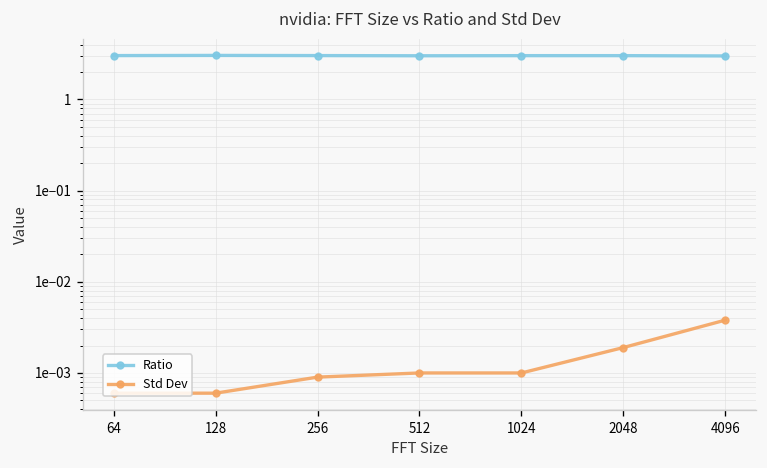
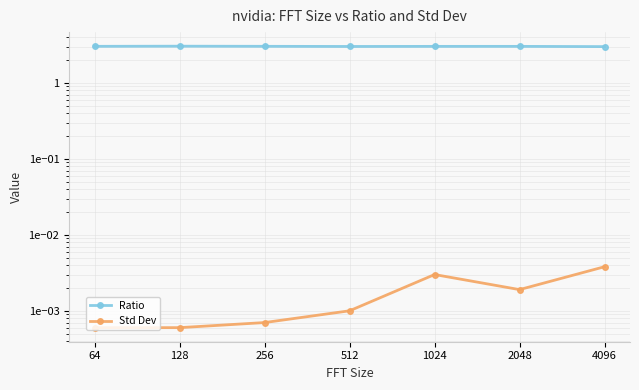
  {
    "Ratio": {
      "64": 3.0,
      "128": 3.0,
      "256": 3.0,
      "512": 3.0,
      "1024": 3.0,
      "2048": 3.0,
      "4096": 3.0
    },
    "Std Dev": {
      "128": 0.0006,
-     "256": 0.0009,
+     "256": 0.0007,
      "512": 0.0010,
-     "1024": 0.001,
+     "1024": 0.003,
      "2048": 0.0019,
      "4096": 0.004
    }
  }
